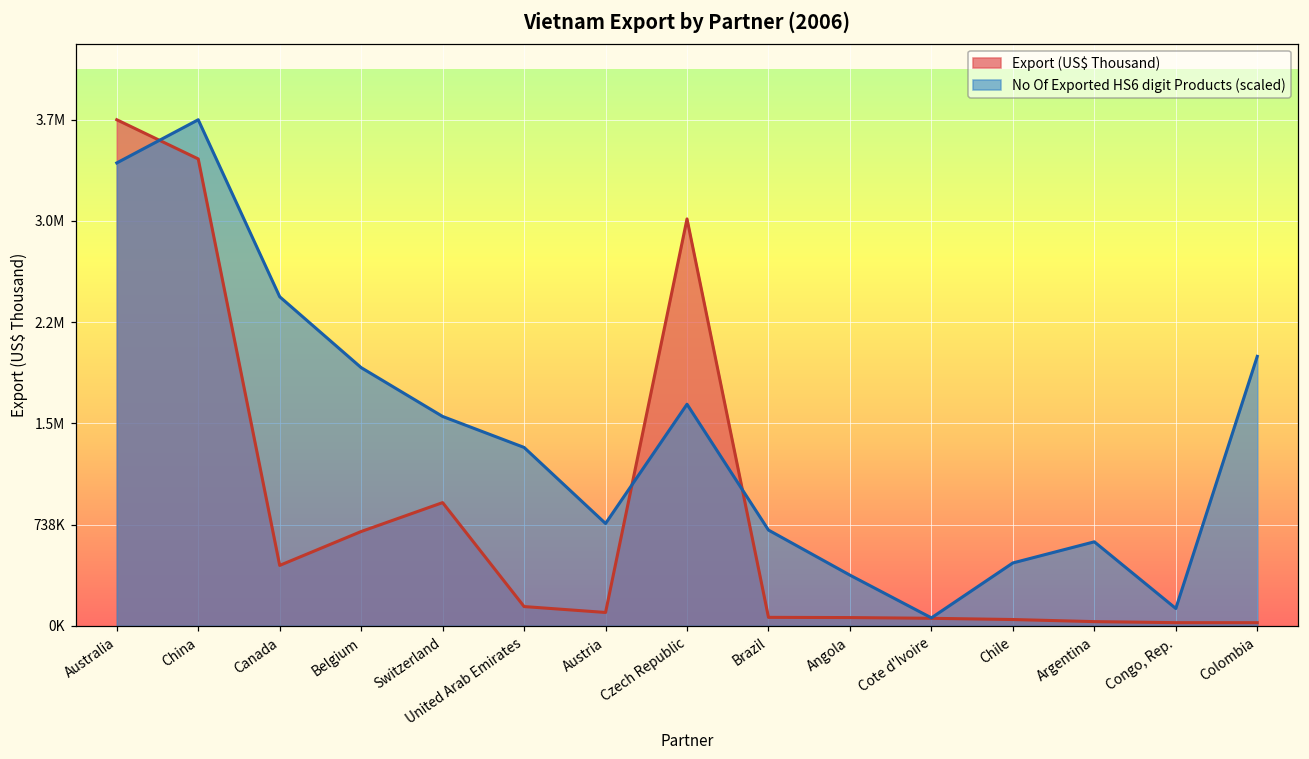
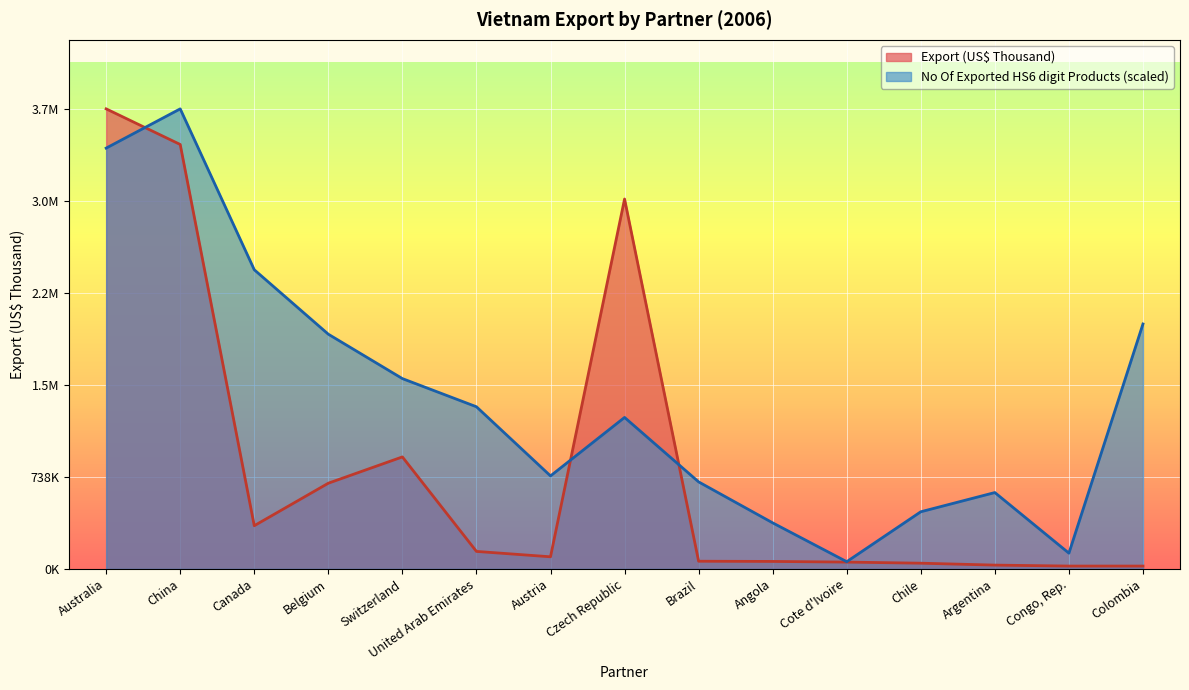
  {
    "Export (US$ Thousand)": {
      "Australia": 3690000,
      "China": 3400000,
-     "Canada": 440000,
+     "Canada": 350000,
      "Belgium": 690000,
      "Switzerland": 900000,
      "United Arab Emirates": 140000,
      "Austria": 100000,
      "Czech Republic": 2970000,
      "Brazil": 60000,
      "Angola": 60000,
      "Chile": 50000,
      "Argentina": 30000,
      "Congo, Rep.": 20000,
      "Colombia": 20000
    },
    "No Of Exported HS6 digit Products (scaled)": {
      "Australia": 3370000,
      "China": 3690000,
      "Canada": 2400000,
      "Belgium": 1880000,
      "Switzerland": 1530000,
      "United Arab Emirates": 1300000,
      "Austria": 750000,
-     "Czech Republic": 1620000,
+     "Czech Republic": 1210000,
      "Brazil": 700000,
      "Angola": 370000,
      "Chile": 460000,
      "Argentina": 610000,
      "Congo, Rep.": 130000,
      "Colombia": 1960000
    }
  }
